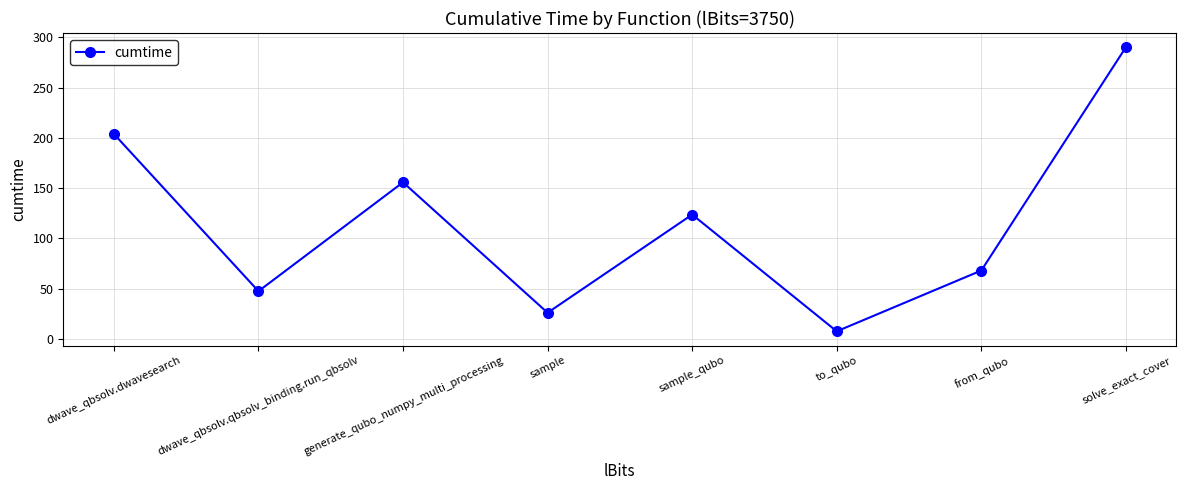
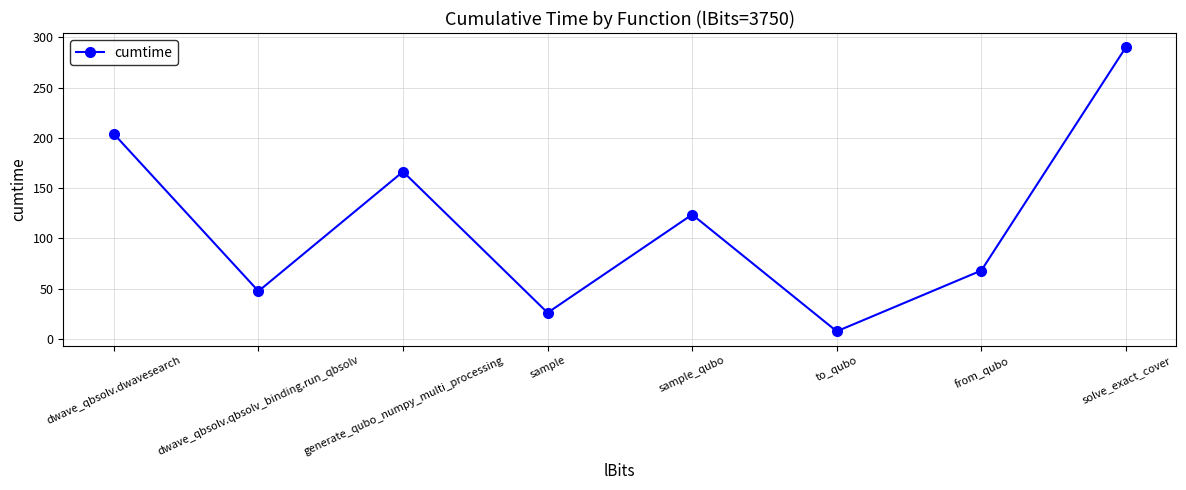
  {
    "dwave_qbsolv.dwavesearch": 204,
    "dwave_qbsolv.qbsolv_binding.run_qbsolv": 48,
-   "generate_qubo_numpy_multi_processing": 156,
+   "generate_qubo_numpy_multi_processing": 167,
    "sample": 26,
    "sample_qubo": 124,
    "to_qubo": 8,
    "from_qubo": 68,
    "solve_exact_cover": 290
  }
